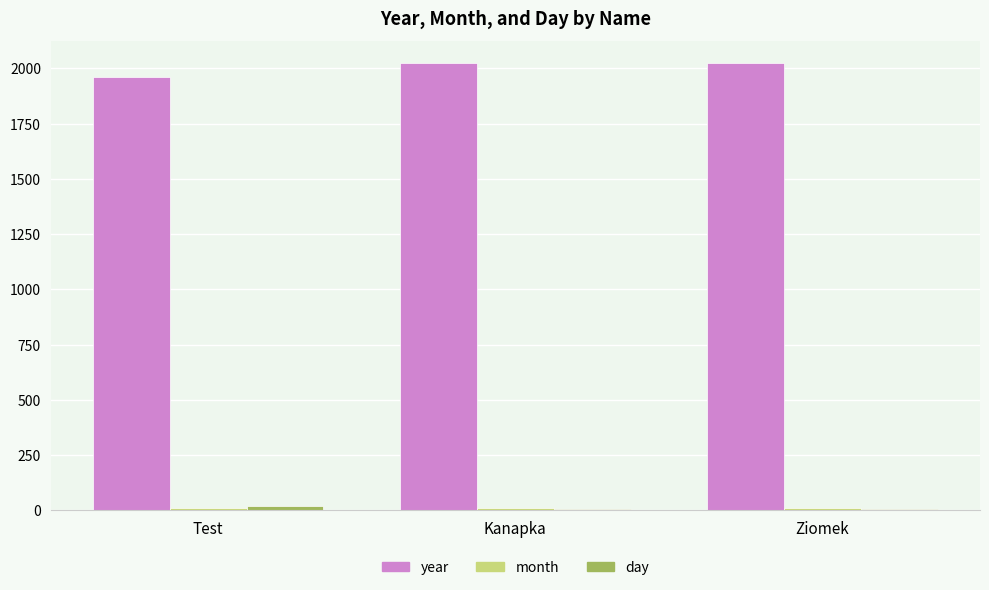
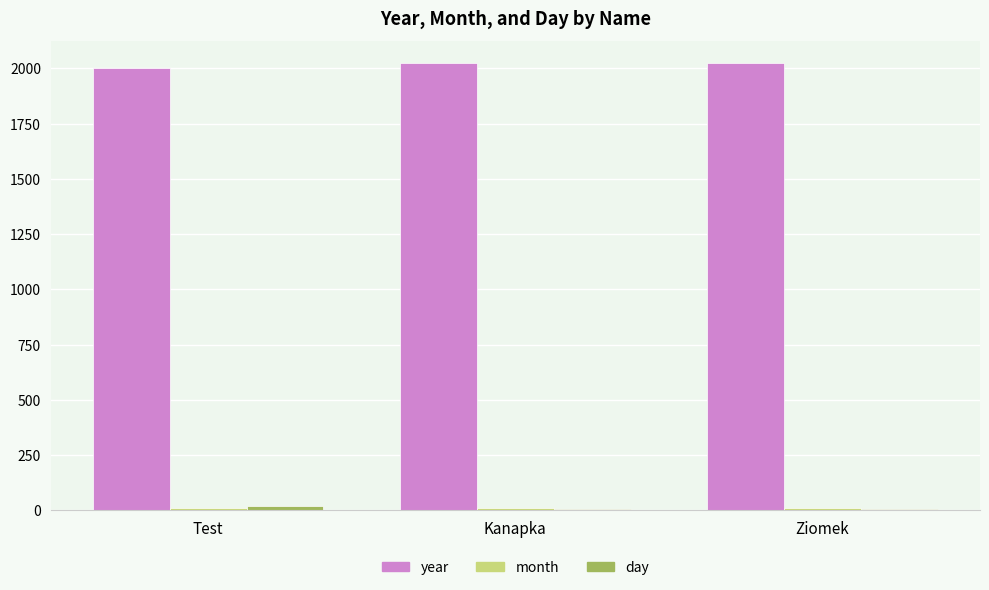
  {
    "year": {
-     "Test": 1960,
+     "Test": 2000,
      "Kanapka": 2020,
      "Ziomek": 2020
    }
  }
